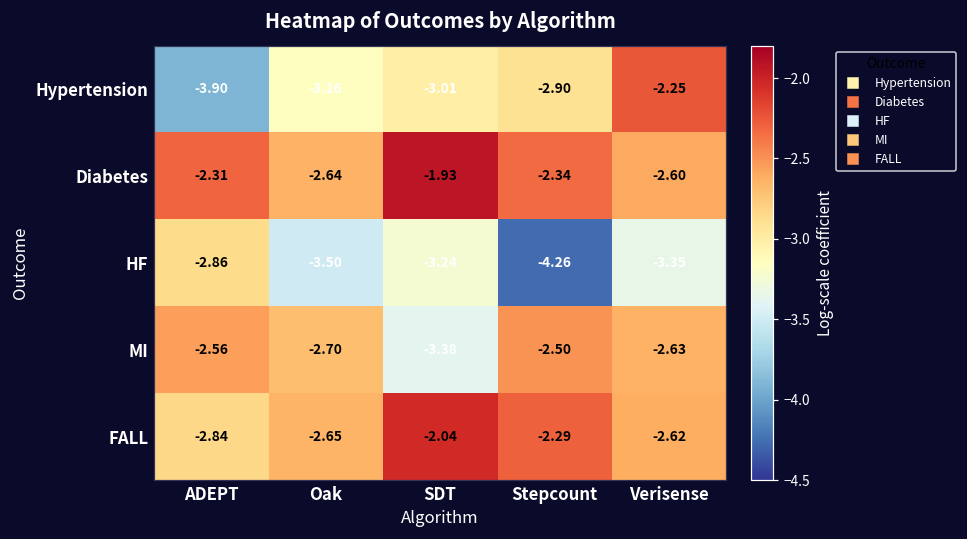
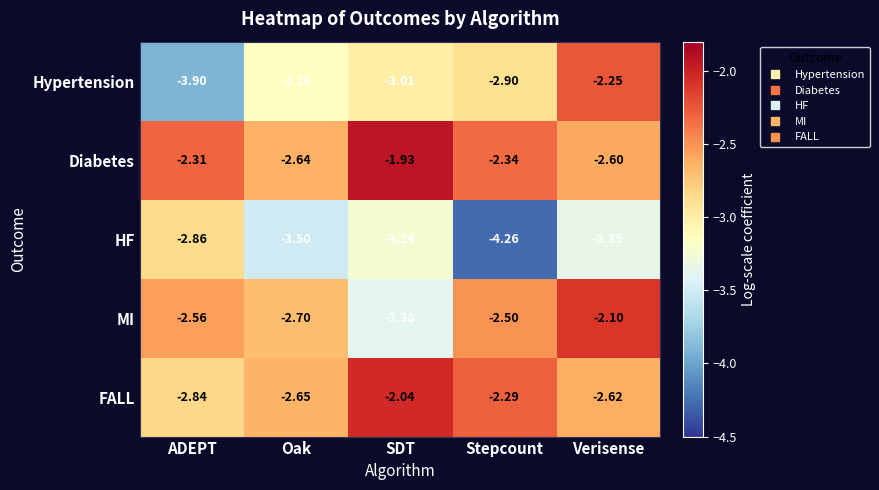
  {
    "Hypertension": {
      "ADEPT": -3.90,
      "Oak": -3.16,
      "SDT": -3.01,
      "Stepcount": -2.90,
      "Verisense": -2.25
    },
    "Diabetes": {
      "ADEPT": -2.31,
      "Oak": -2.64,
      "SDT": -1.93,
      "Stepcount": -2.34,
      "Verisense": -2.60
    },
    "HF": {
      "ADEPT": -2.86,
      "Oak": -3.50,
      "Stepcount": -4.26
    },
    "MI": {
      "ADEPT": -2.56,
      "Oak": -2.70,
      "Stepcount": -2.50,
-     "Verisense": -2.63
+     "Verisense": -2.10
    },
    "FALL": {
      "ADEPT": -2.84,
      "Oak": -2.65,
      "SDT": -2.04,
      "Stepcount": -2.29,
      "Verisense": -2.62
    }
  }
